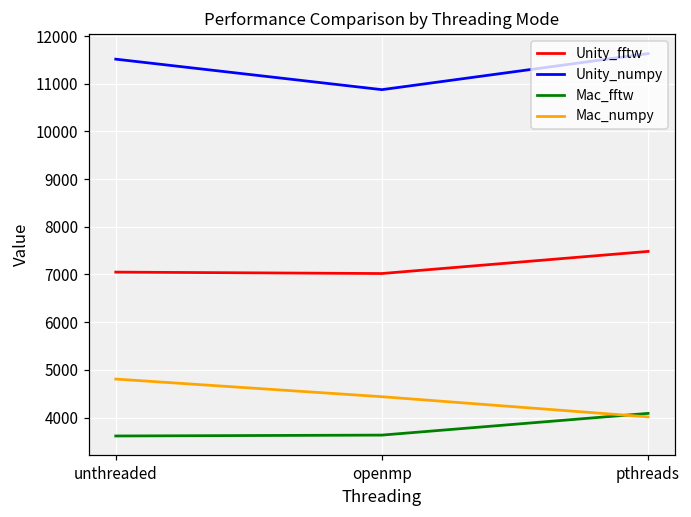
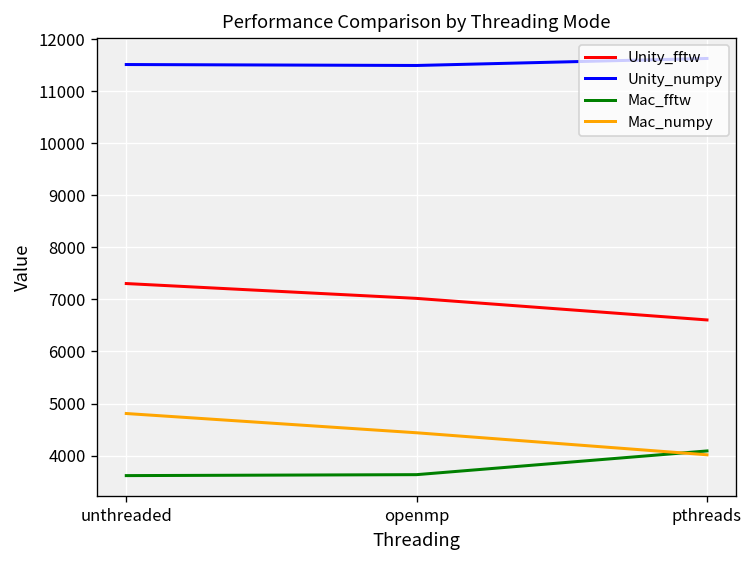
  {
    "Unity_fftw": {
-     "unthreaded": 7000,
+     "unthreaded": 7300,
      "openmp": 7000,
-     "pthreads": 7500
+     "pthreads": 6600
    },
    "Unity_numpy": {
      "unthreaded": 11500,
-     "openmp": 10900
+     "openmp": 11500
    },
    "Mac_fftw": {
      "unthreaded": 3600,
      "openmp": 3600,
      "pthreads": 4100
    },
    "Mac_numpy": {
      "unthreaded": 4800,
      "openmp": 4400,
      "pthreads": 4000
    }
  }
